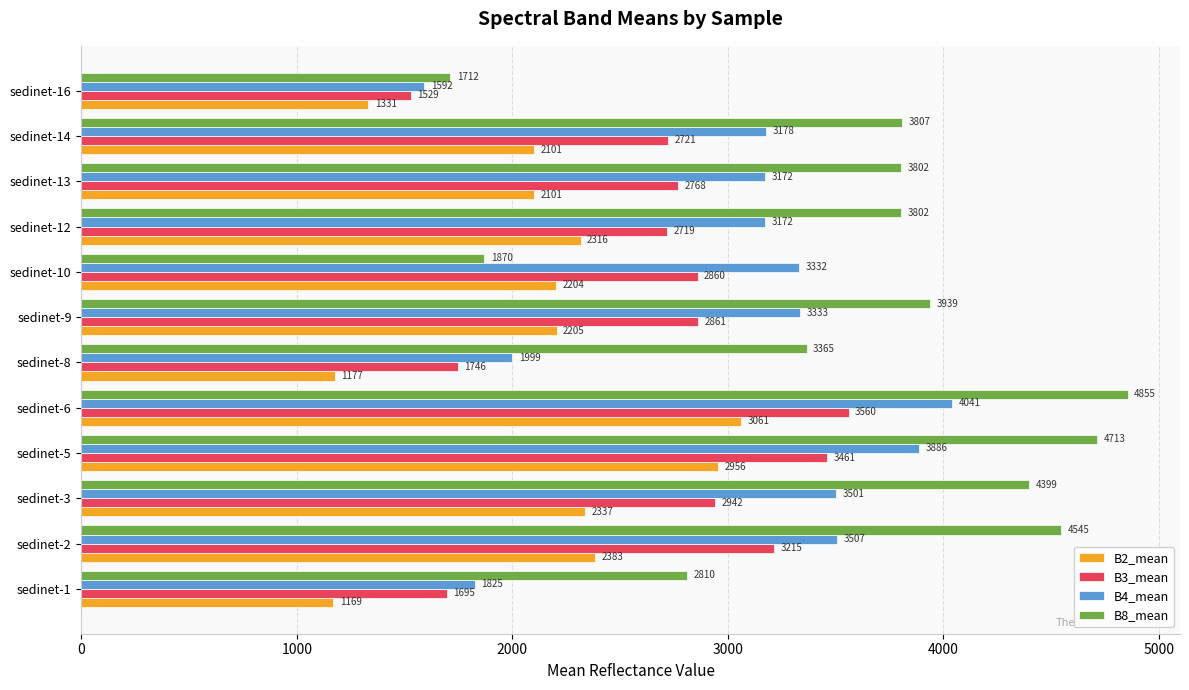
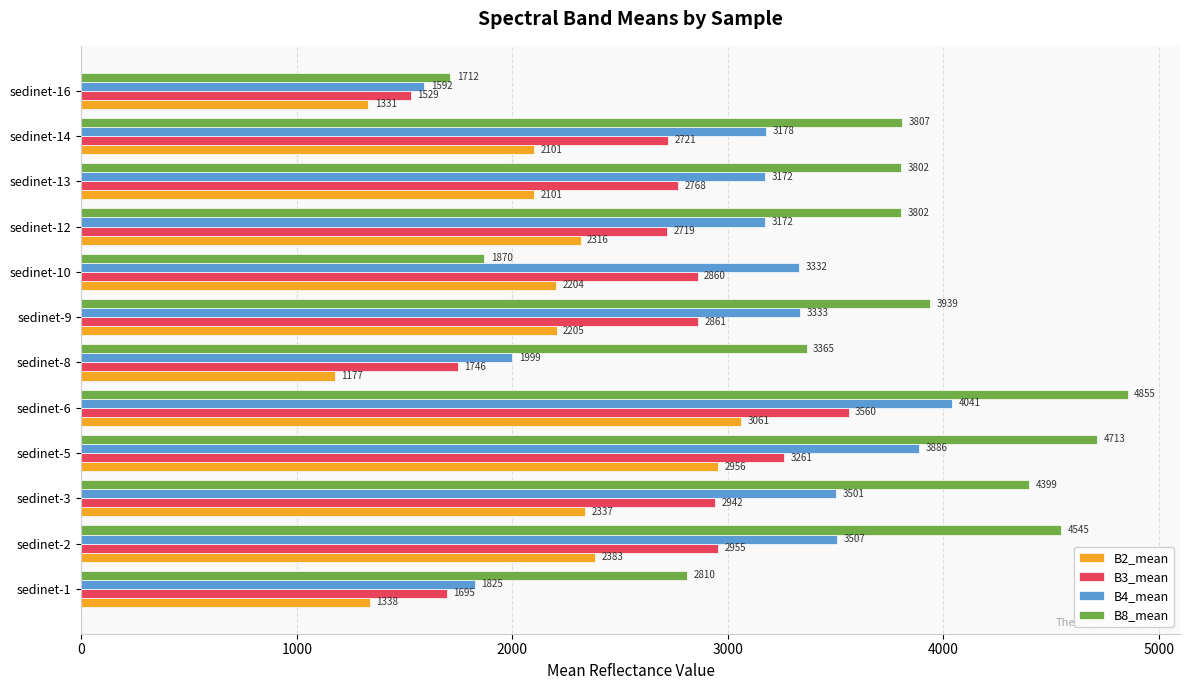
  {
    "B2_mean": {
      "sedinet-16": 1331,
      "sedinet-14": 2101,
      "sedinet-13": 2101,
      "sedinet-12": 2316,
      "sedinet-10": 2204,
      "sedinet-9": 2205,
      "sedinet-8": 1177,
      "sedinet-6": 3061,
      "sedinet-5": 2956,
      "sedinet-3": 2337,
      "sedinet-2": 2383,
-     "sedinet-1": 1169
+     "sedinet-1": 1338
    },
    "B3_mean": {
      "sedinet-16": 1529,
      "sedinet-14": 2721,
      "sedinet-13": 2768,
      "sedinet-12": 2719,
      "sedinet-10": 2860,
      "sedinet-9": 2861,
      "sedinet-8": 1746,
      "sedinet-6": 3560,
-     "sedinet-5": 3461,
+     "sedinet-5": 3261,
      "sedinet-3": 2942,
-     "sedinet-2": 3215,
+     "sedinet-2": 2955,
      "sedinet-1": 1695
    },
    "B4_mean": {
      "sedinet-16": 1592,
      "sedinet-14": 3178,
      "sedinet-13": 3172,
      "sedinet-12": 3172,
      "sedinet-10": 3332,
      "sedinet-9": 3333,
      "sedinet-8": 1999,
      "sedinet-6": 4041,
      "sedinet-5": 3886,
      "sedinet-3": 3501,
      "sedinet-2": 3507,
      "sedinet-1": 1825
    },
    "B8_mean": {
      "sedinet-16": 1712,
      "sedinet-14": 3807,
      "sedinet-13": 3802,
      "sedinet-12": 3802,
      "sedinet-10": 1870,
      "sedinet-9": 3939,
      "sedinet-8": 3365,
      "sedinet-6": 4855,
      "sedinet-5": 4713,
      "sedinet-3": 4399,
      "sedinet-2": 4545,
      "sedinet-1": 2810
    }
  }
